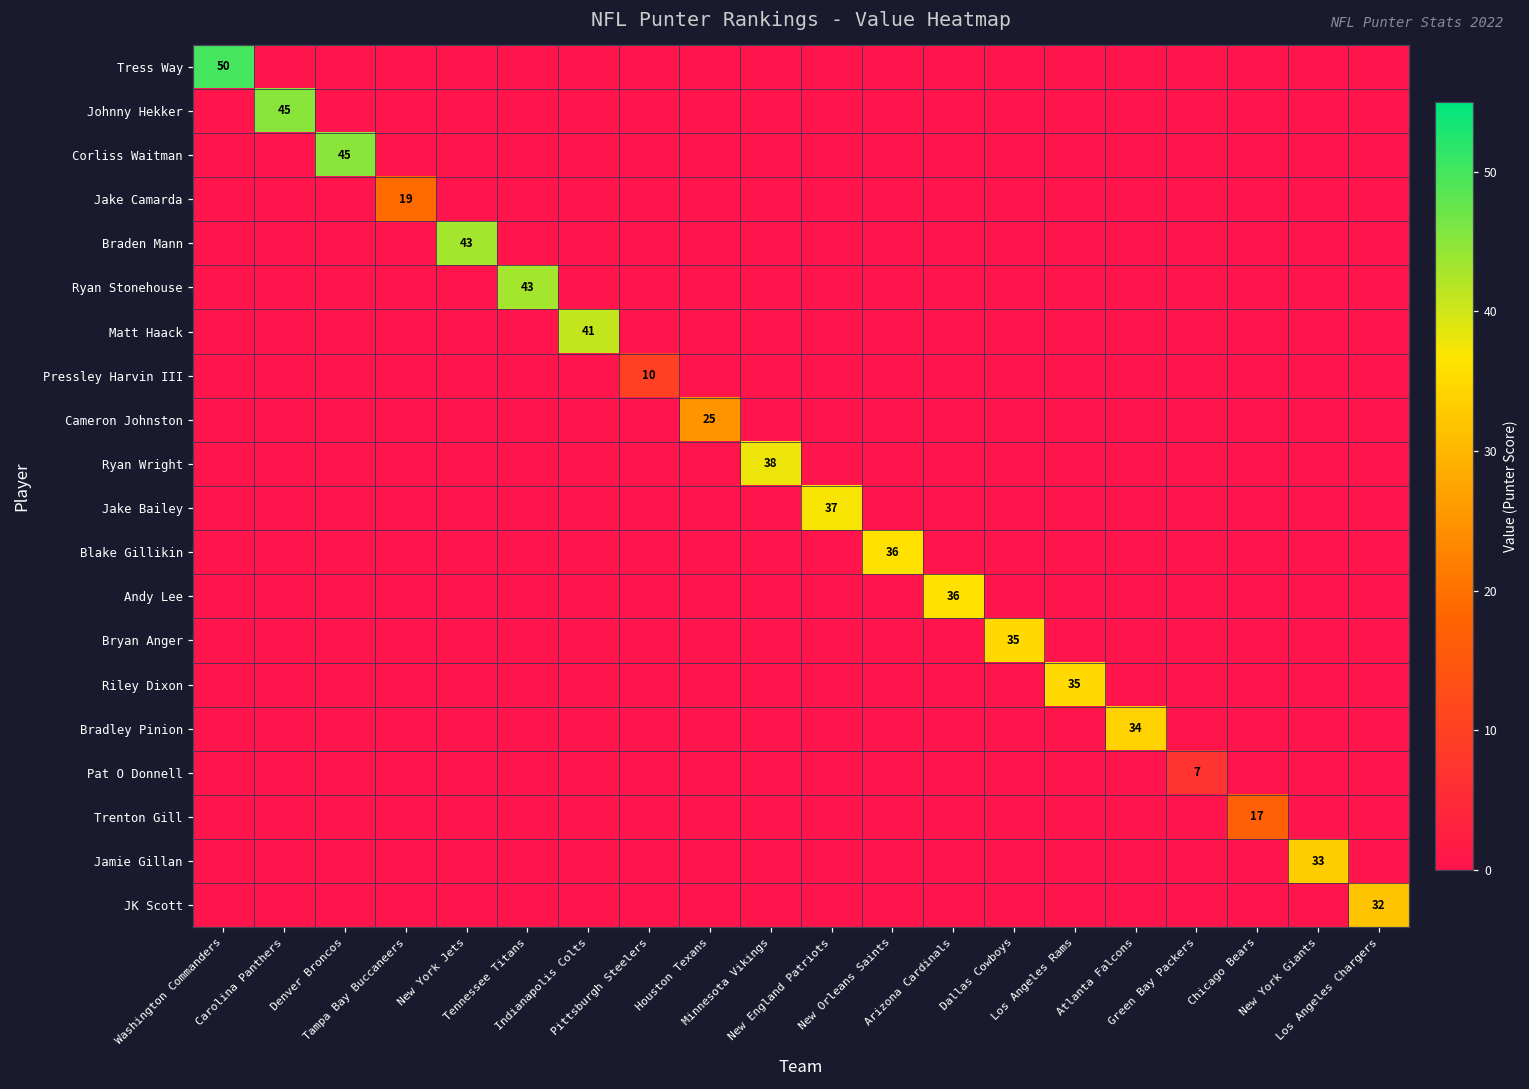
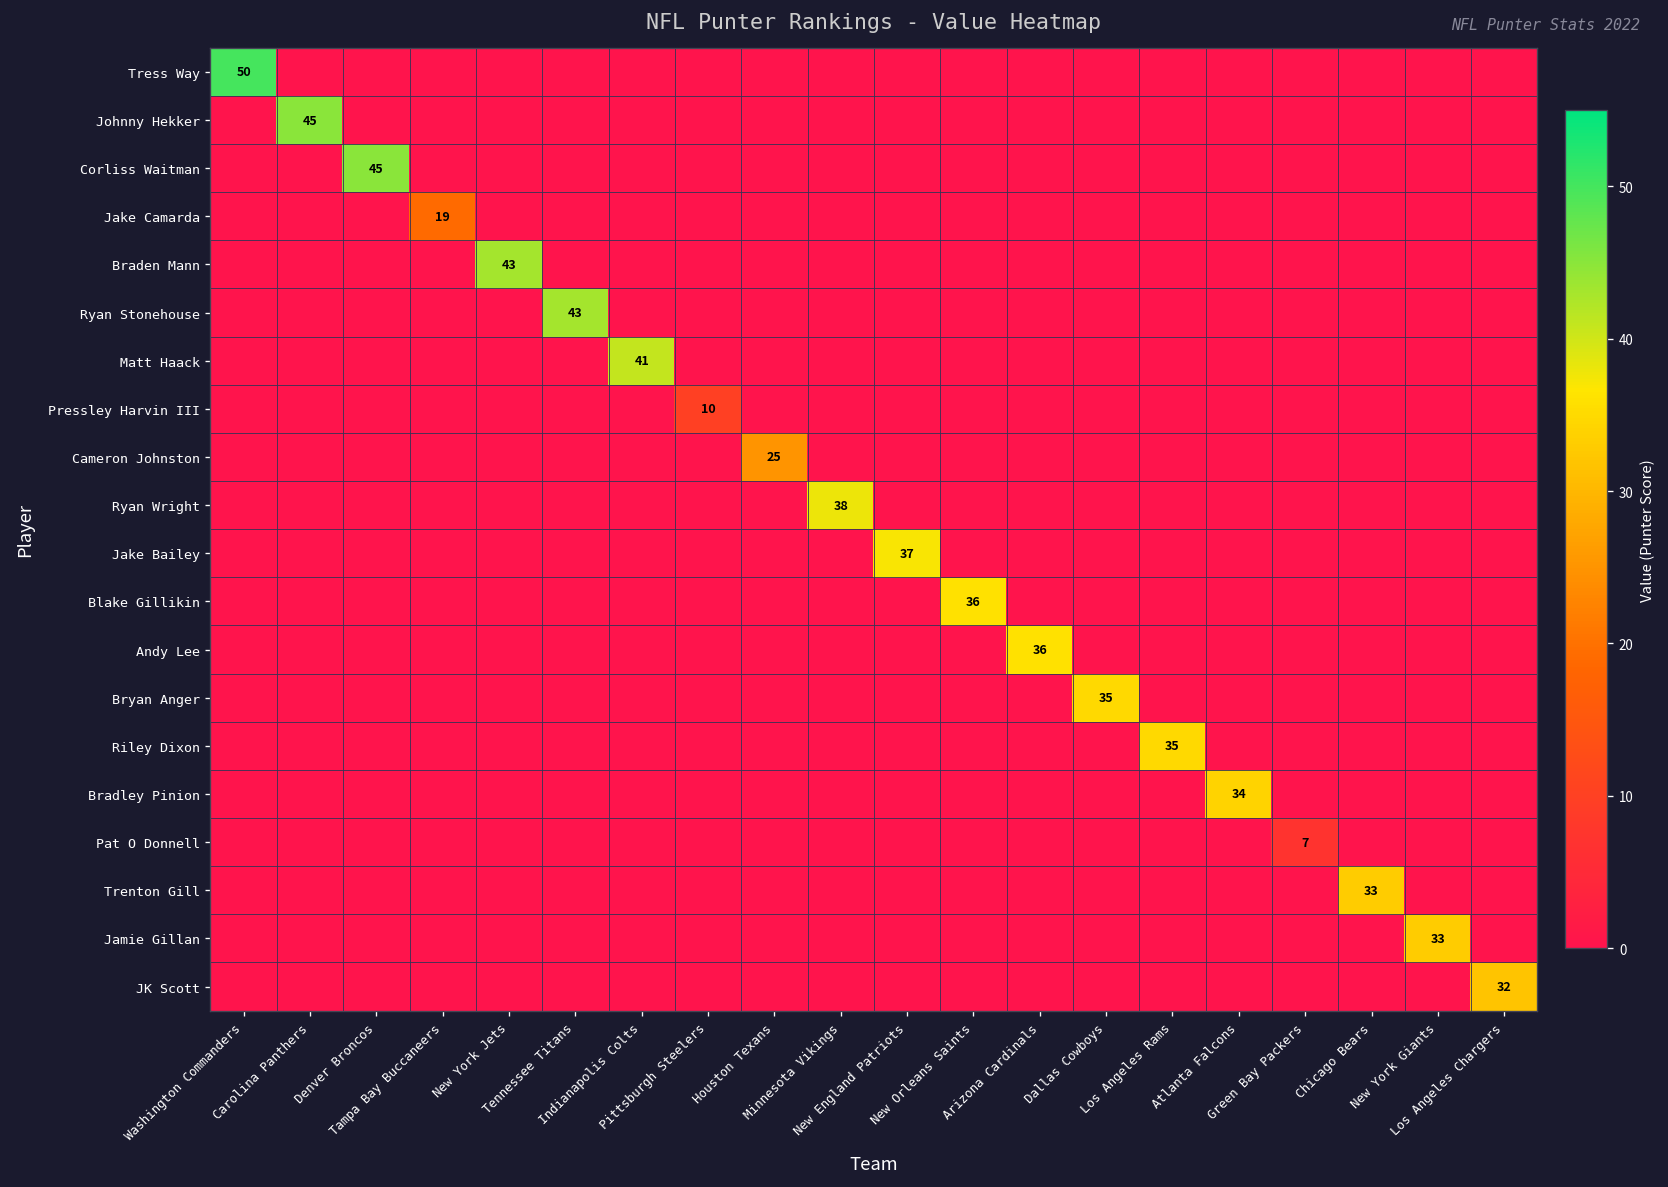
  {
    "Tress Way": {
      "Washington Commanders": 50
    },
    "Johnny Hekker": {
      "Carolina Panthers": 45
    },
    "Corliss Waitman": {
      "Denver Broncos": 45
    },
    "Jake Camarda": {
      "Tampa Bay Buccaneers": 19
    },
    "Braden Mann": {
      "New York Jets": 43
    },
    "Ryan Stonehouse": {
      "Tennessee Titans": 43
    },
    "Matt Haack": {
      "Indianapolis Colts": 41
    },
    "Pressley Harvin III": {
      "Pittsburgh Steelers": 10
    },
    "Cameron Johnston": {
      "Houston Texans": 25
    },
    "Ryan Wright": {
      "Minnesota Vikings": 38
    },
    "Jake Bailey": {
      "New England Patriots": 37
    },
    "Blake Gillikin": {
      "New Orleans Saints": 36
    },
    "Andy Lee": {
      "Arizona Cardinals": 36
    },
    "Bryan Anger": {
      "Dallas Cowboys": 35
    },
    "Riley Dixon": {
      "Los Angeles Rams": 35
    },
    "Bradley Pinion": {
      "Atlanta Falcons": 34
    },
    "Pat O Donnell": {
      "Green Bay Packers": 7
    },
    "Trenton Gill": {
-     "Chicago Bears": 17
+     "Chicago Bears": 33
    },
    "Jamie Gillan": {
      "New York Giants": 33
    },
    "JK Scott": {
      "Los Angeles Chargers": 32
    }
  }
